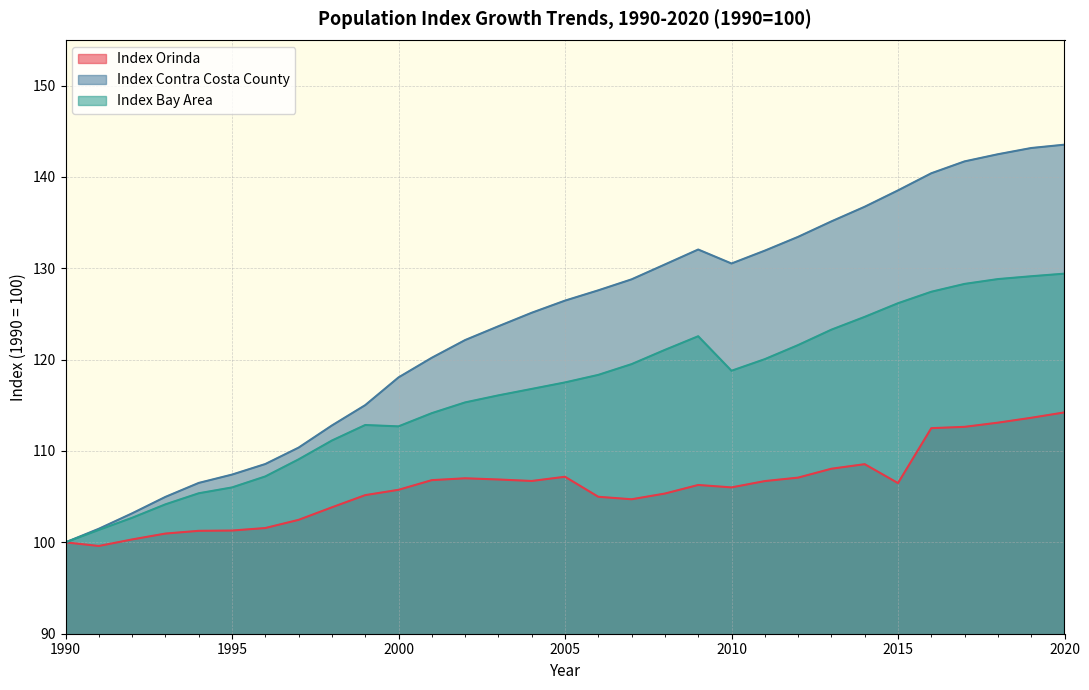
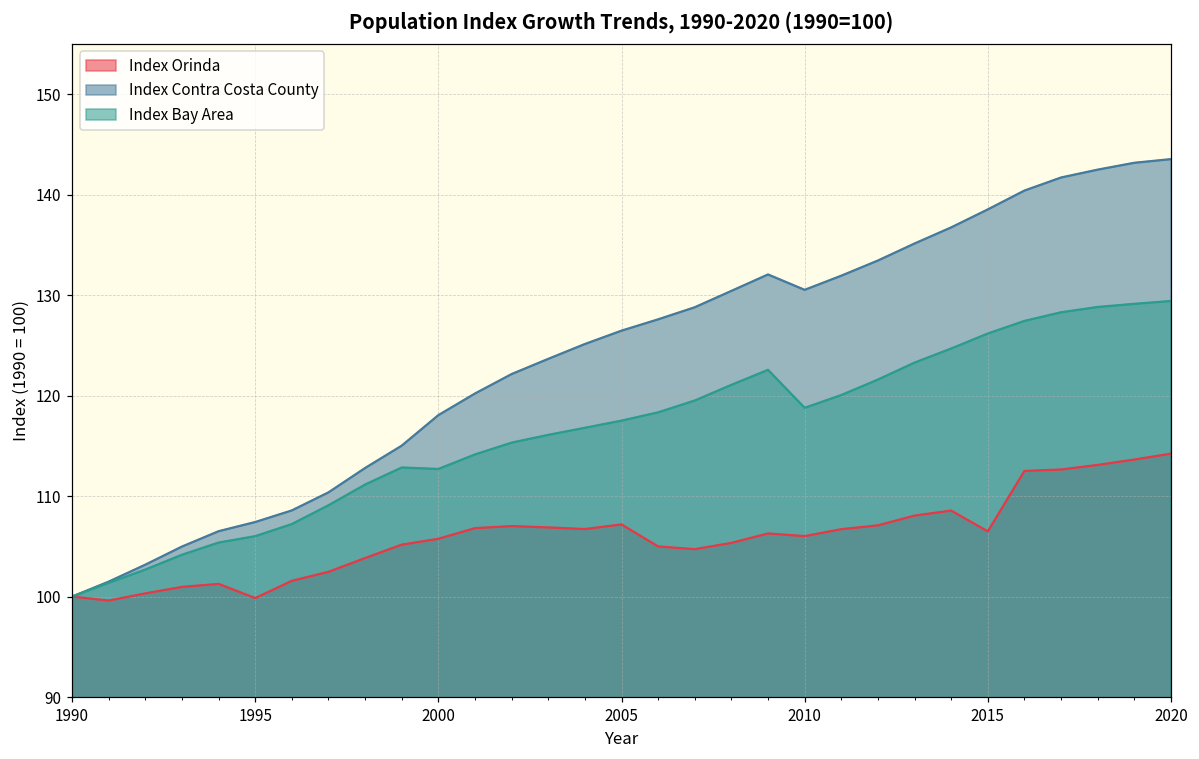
  {
    "Index Orinda": {
-     "1995": 101,
+     "1995": 100,
      "2000": 106,
      "2005": 107,
      "2010": 106,
      "2015": 106,
      "2020": 114
    }
  }
